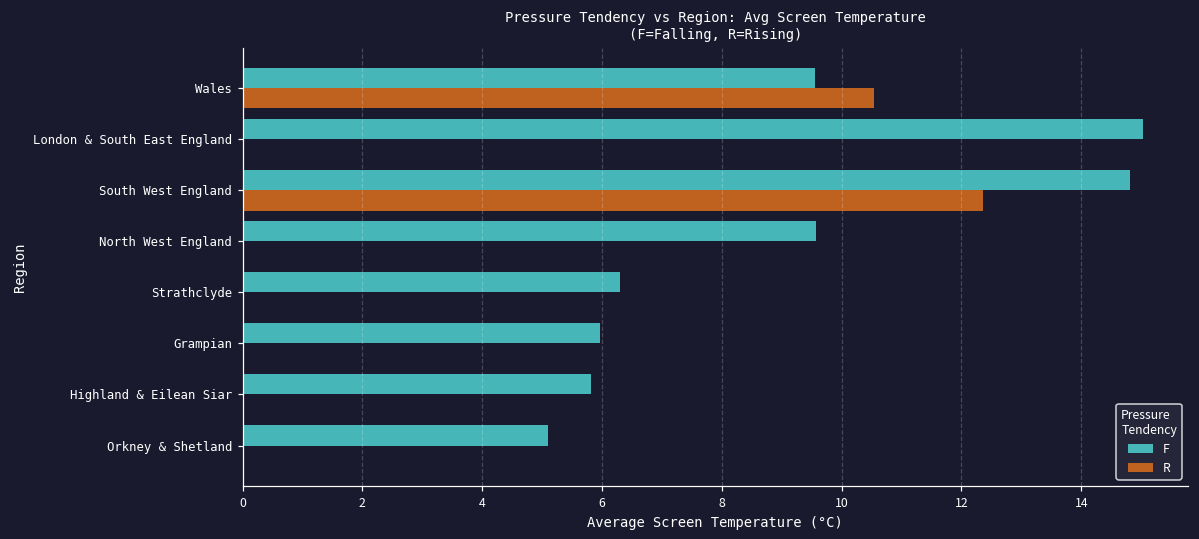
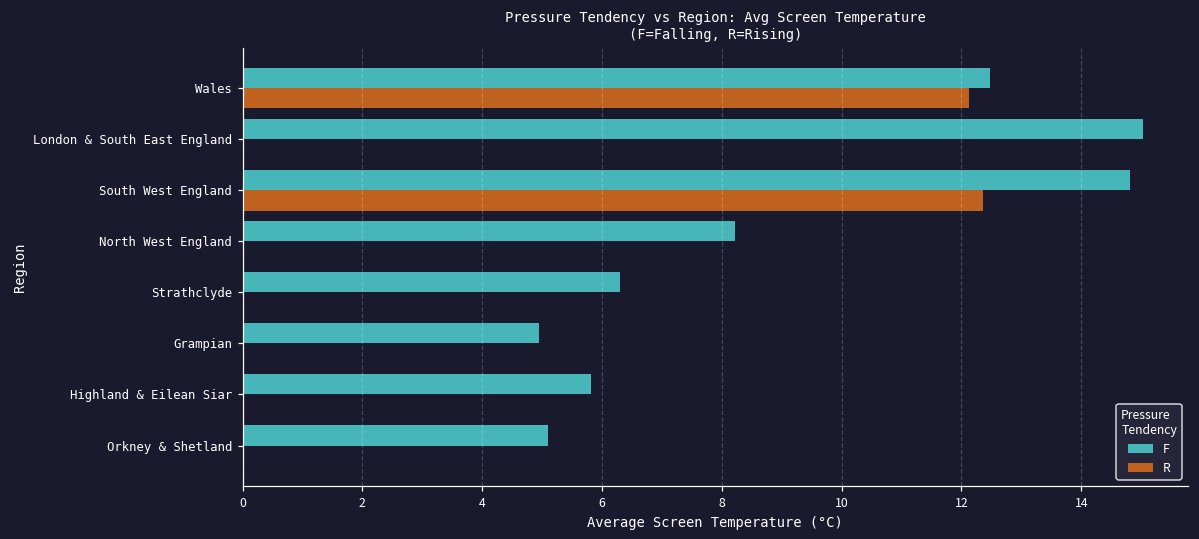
  {
    "F": {
-     "Wales": 9.6,
+     "Wales": 12.5,
      "London & South East England": 15.0,
      "South West England": 14.8,
-     "North West England": 9.6,
+     "North West England": 8.2,
      "Strathclyde": 6.3,
-     "Grampian": 6.0,
+     "Grampian": 5.0,
      "Highland & Eilean Siar": 5.8,
      "Orkney & Shetland": 5.1
    },
    "R": {
-     "Wales": 10.5,
+     "Wales": 12.1,
      "London & South East England": 0.0,
      "South West England": 12.4,
      "North West England": 0.0,
      "Strathclyde": 0.0,
      "Grampian": 0.0,
      "Highland & Eilean Siar": 0.0,
      "Orkney & Shetland": 0.0
    }
  }
